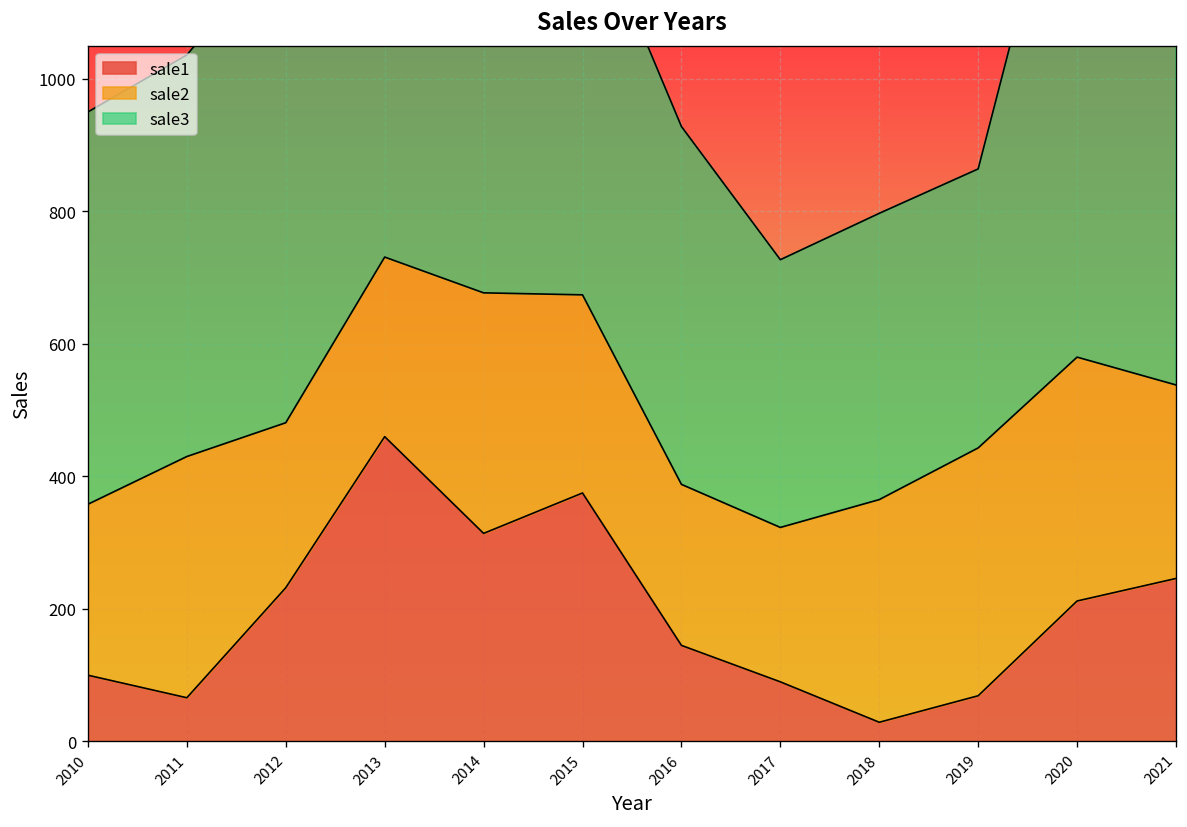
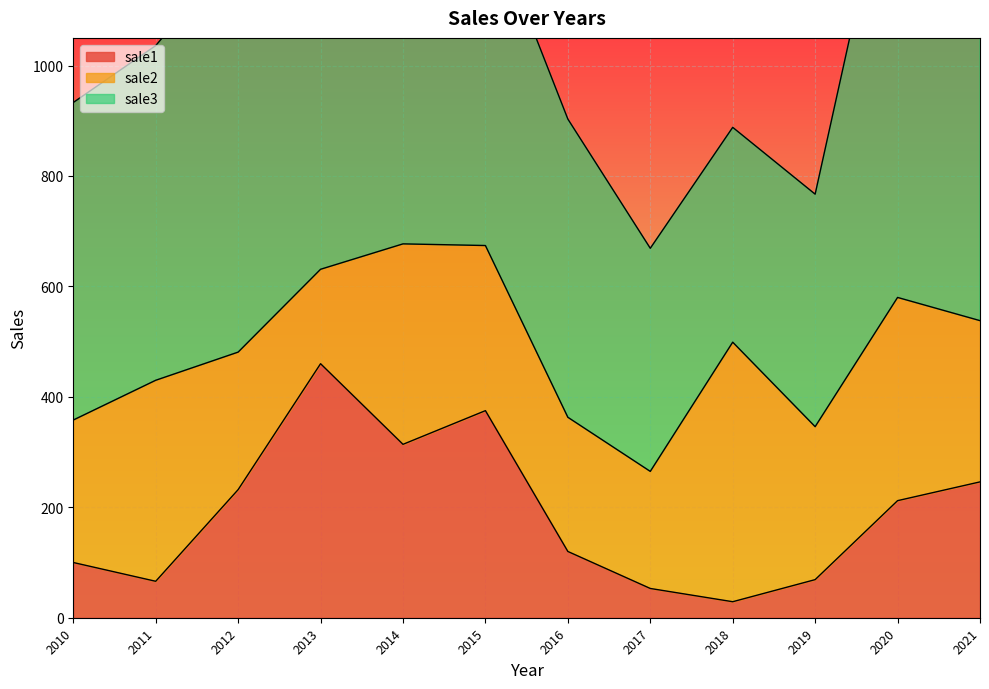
  {
    "sale1": {
      "2010": 100,
      "2011": 70,
      "2012": 230,
      "2013": 460,
      "2014": 310,
      "2015": 380,
-     "2016": 150,
-     "2017": 90,
+     "2016": 120,
+     "2017": 50,
      "2018": 30,
      "2019": 70,
      "2020": 210,
      "2021": 250
    },
    "sale2": {
      "2010": 260,
      "2011": 360,
      "2012": 250,
-     "2013": 270,
+     "2013": 170,
      "2014": 360,
      "2015": 300,
      "2016": 240,
-     "2017": 230,
-     "2018": 340,
-     "2019": 370,
+     "2017": 210,
+     "2018": 470,
+     "2019": 280,
      "2020": 370,
      "2021": 290
    },
    "sale3": {
-     "2010": 590,
+     "2010": 580,
      "2016": 540,
      "2017": 400,
-     "2018": 430,
+     "2018": 390,
      "2019": 420
    }
  }
